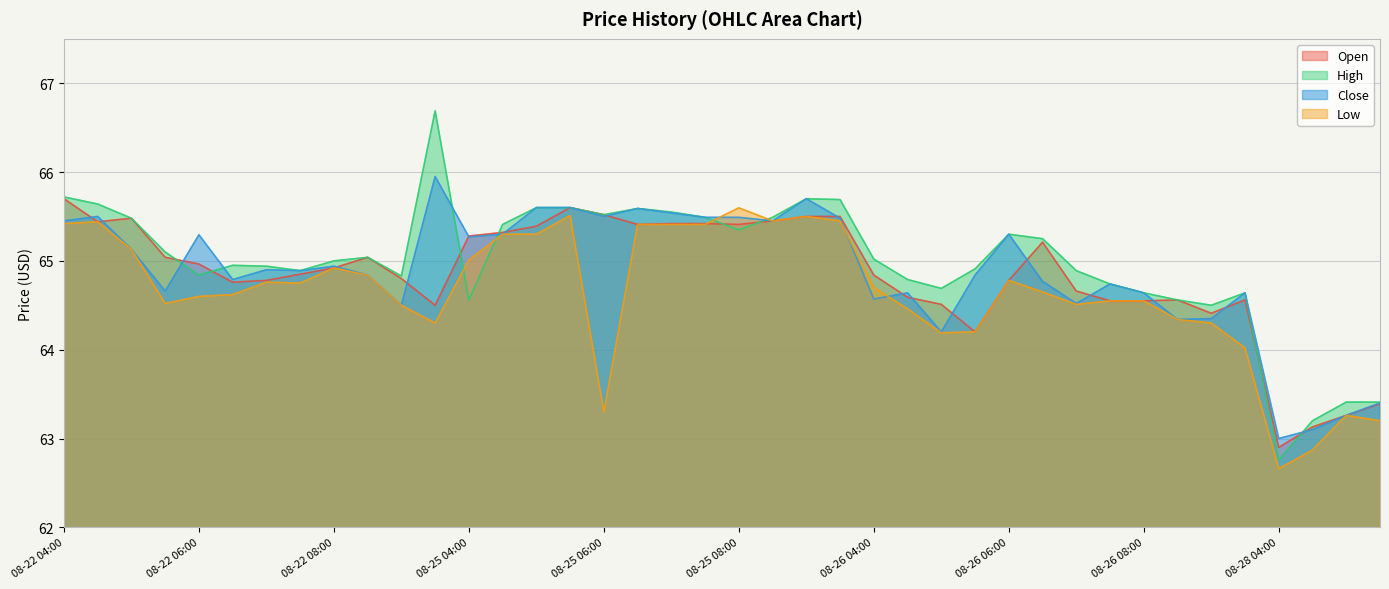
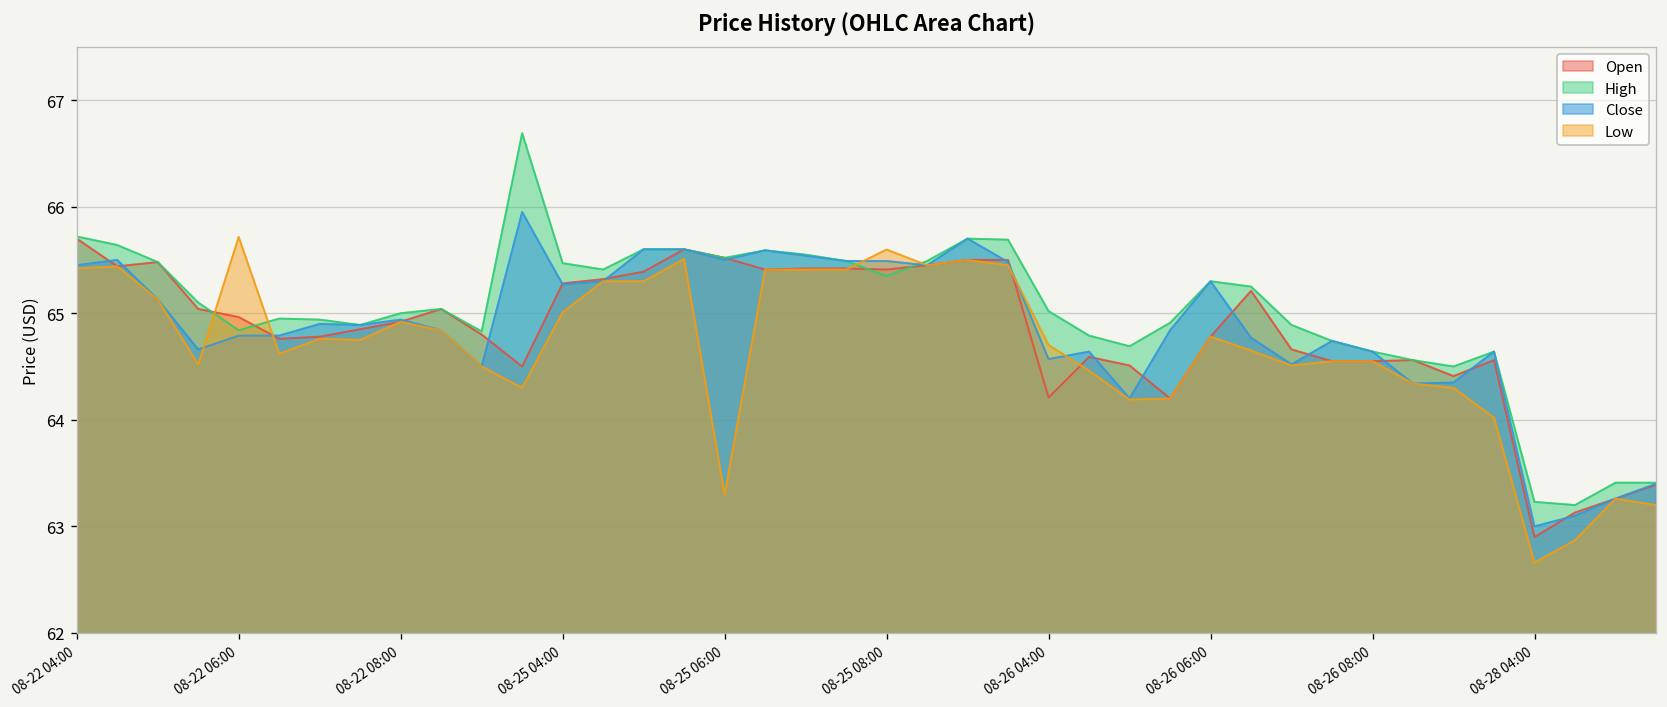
  {
    "Open": {
      "08-22 06:00": 65.0,
      "08-25 08:00": 65.4,
-     "08-26 04:00": 64.8,
+     "08-26 04:00": 64.2,
      "08-28 04:00": 62.9
    },
    "High": {
      "08-22 06:00": 64.8,
      "08-22 08:00": 65.0,
-     "08-25 04:00": 64.6,
+     "08-25 04:00": 65.5,
      "08-25 08:00": 65.3,
      "08-26 04:00": 65.0,
-     "08-28 04:00": 62.8
+     "08-28 04:00": 63.2
    },
    "Close": {
      "08-22 04:00": 65.4,
-     "08-22 06:00": 65.3,
+     "08-22 06:00": 64.8,
      "08-25 08:00": 65.5,
      "08-26 04:00": 64.6,
      "08-28 04:00": 63.0
    },
    "Low": {
      "08-22 04:00": 65.4,
-     "08-22 06:00": 64.6,
+     "08-22 06:00": 65.7,
      "08-25 04:00": 65.0,
      "08-25 06:00": 63.3,
      "08-25 08:00": 65.6,
      "08-26 04:00": 64.7,
      "08-28 04:00": 62.7
    }
  }
